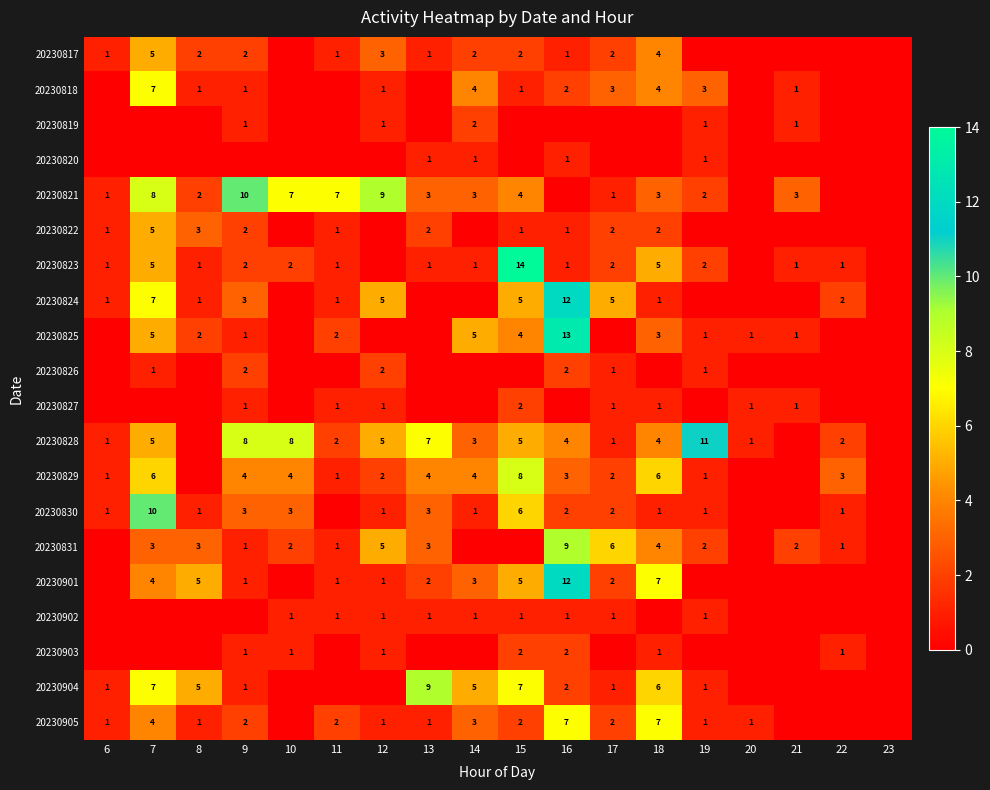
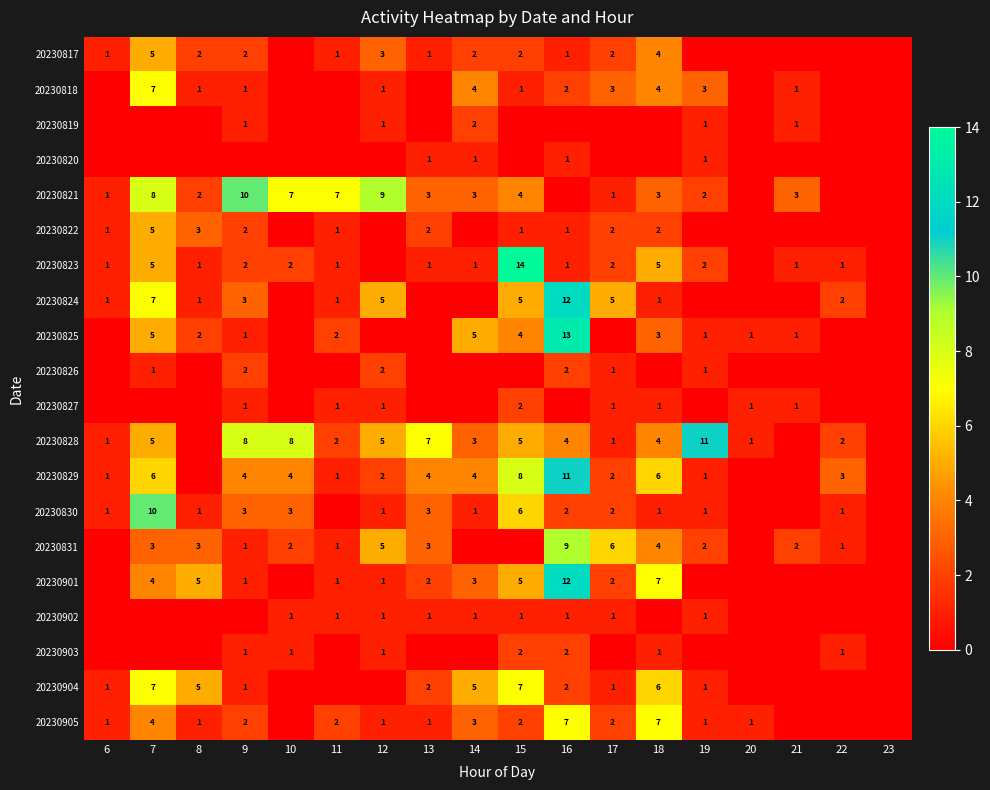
  {
    "20230829": {
      "6": 1,
      "7": 6,
      "9": 4,
      "10": 4,
      "11": 1,
      "12": 2,
      "13": 4,
      "14": 4,
      "15": 8,
-     "16": 3,
+     "16": 11,
      "17": 2,
      "18": 6,
      "19": 1,
      "22": 3
    },
    "20230904": {
      "6": 1,
      "7": 7,
      "8": 5,
      "9": 1,
-     "13": 9,
+     "13": 2,
      "14": 5,
      "15": 7,
      "16": 2,
      "17": 1,
      "18": 6,
      "19": 1
    }
  }
